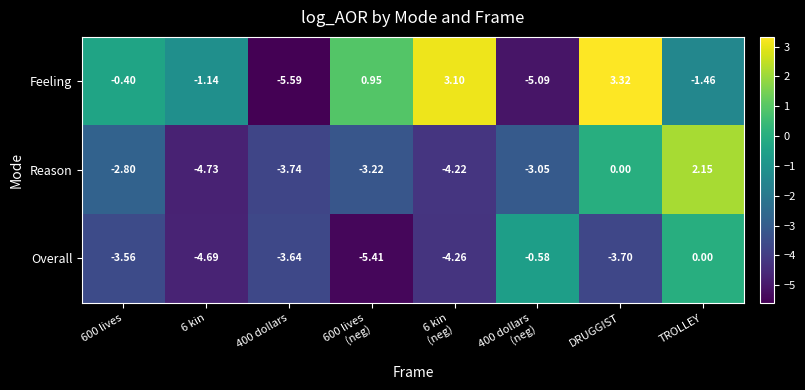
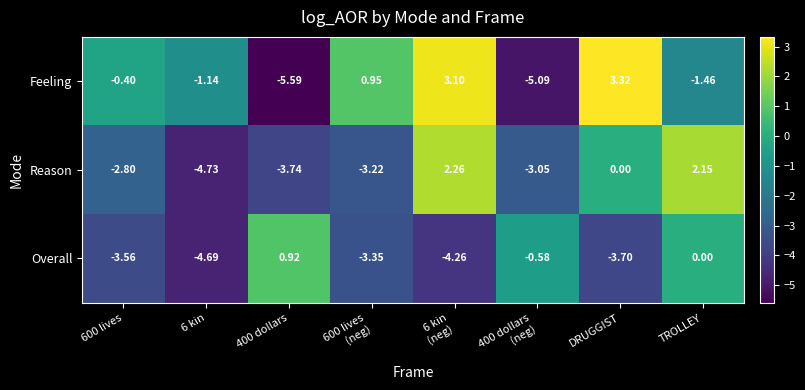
  {
    "Feeling": {
      "600 lives": -0.40,
      "6 kin": -1.14,
      "400 dollars": -5.59,
      "600 lives (neg)": 0.95,
      "6 kin (neg)": 3.10,
      "400 dollars (neg)": -5.09,
      "DRUGGIST": 3.32,
      "TROLLEY": -1.46
    },
    "Reason": {
      "600 lives": -2.80,
      "6 kin": -4.73,
      "400 dollars": -3.74,
      "600 lives (neg)": -3.22,
-     "6 kin (neg)": -4.22,
+     "6 kin (neg)": 2.26,
      "400 dollars (neg)": -3.05,
      "DRUGGIST": 0.00,
      "TROLLEY": 2.15
    },
    "Overall": {
      "600 lives": -3.56,
      "6 kin": -4.69,
-     "400 dollars": -3.64,
-     "600 lives (neg)": -5.41,
+     "400 dollars": 0.92,
+     "600 lives (neg)": -3.35,
      "6 kin (neg)": -4.26,
      "400 dollars (neg)": -0.58,
      "DRUGGIST": -3.70,
      "TROLLEY": 0.00
    }
  }
